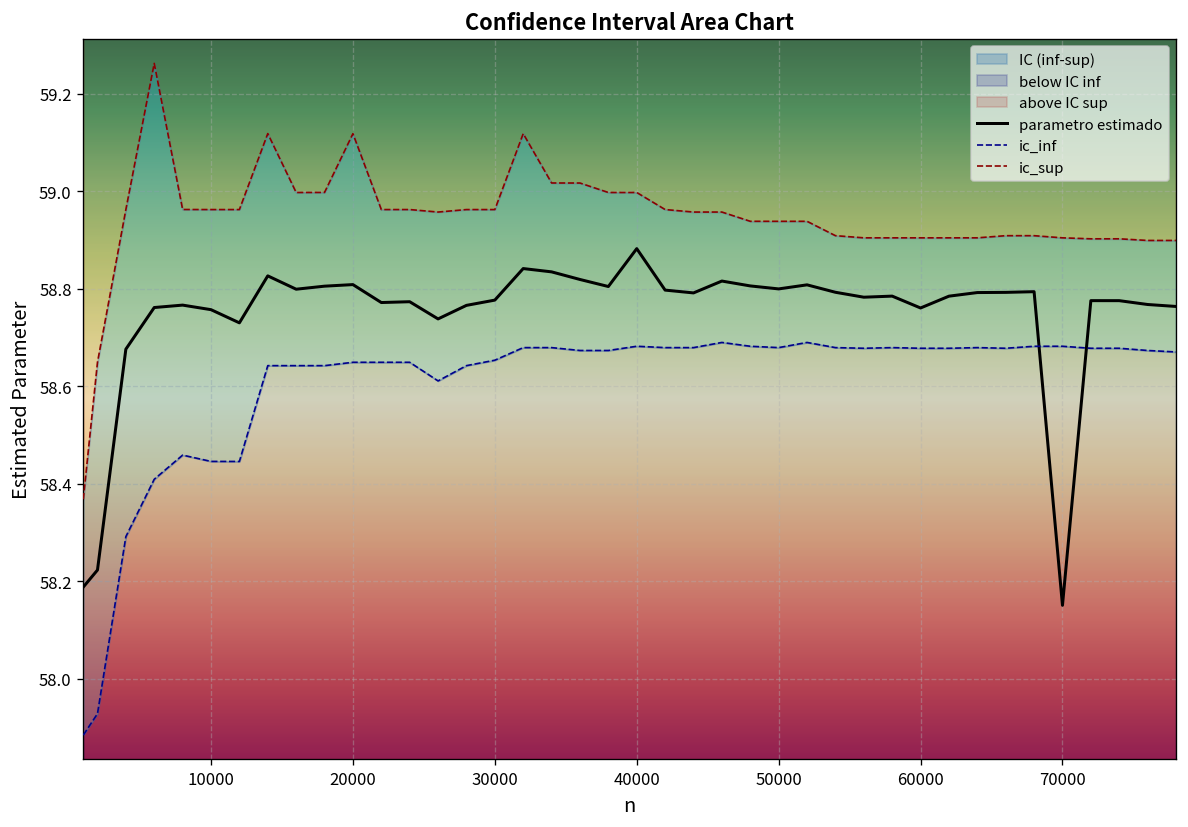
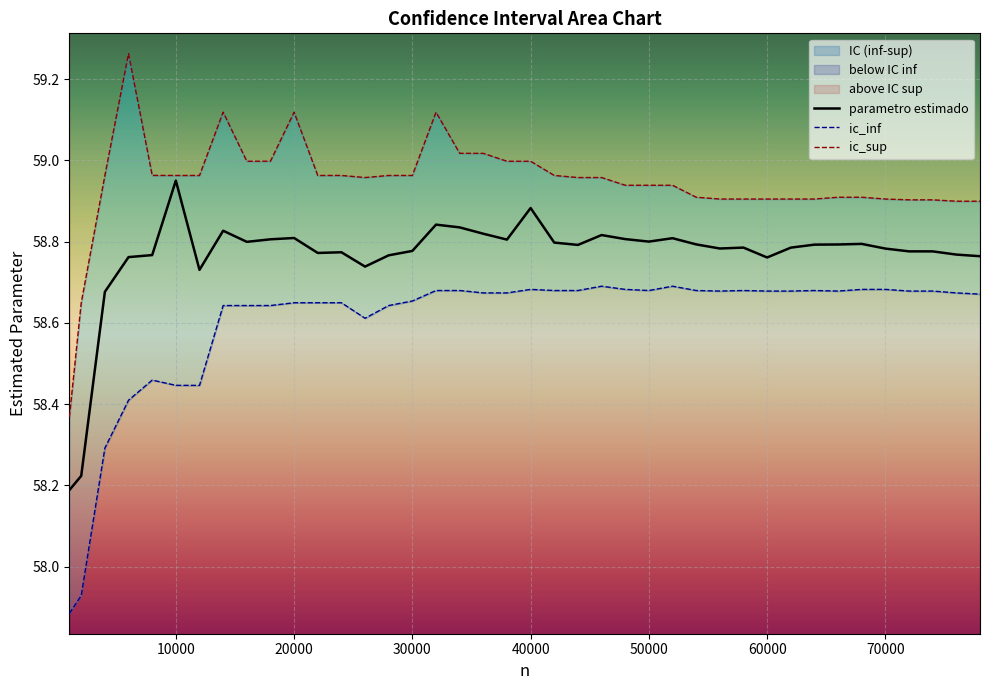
  {
    "parametro estimado": {
-     "10000": 58.76,
+     "10000": 58.95,
      "20000": 58.81,
      "30000": 58.78,
      "40000": 58.88,
      "50000": 58.80,
      "60000": 58.76,
-     "70000": 58.15
+     "70000": 58.78
    }
  }
